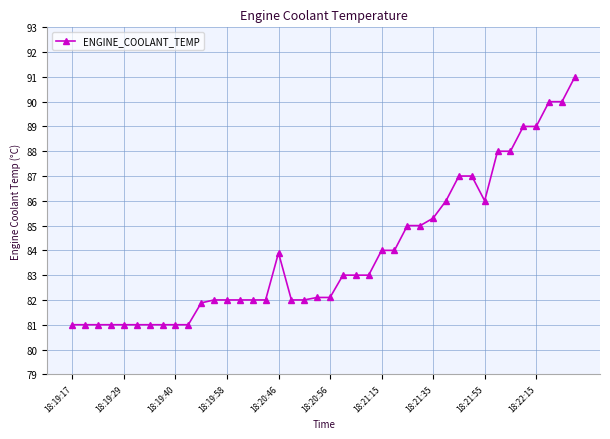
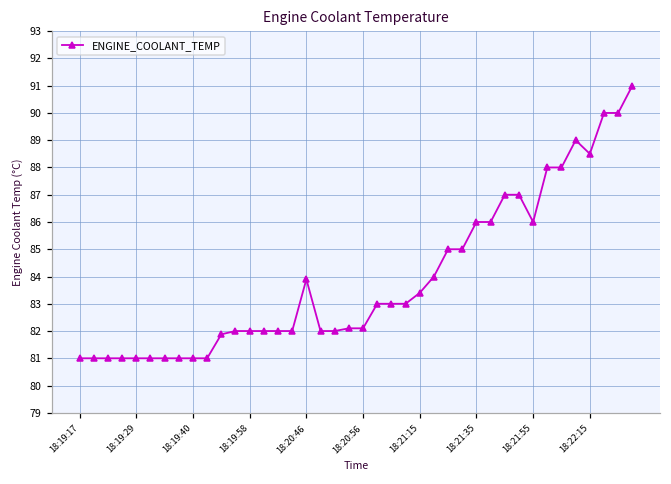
  {
    "18:19:17": 81.0,
    "18:19:29": 81.0,
    "18:19:40": 81.0,
    "18:19:58": 82.0,
    "18:20:46": 83.9,
    "18:20:56": 82.1,
-   "18:21:15": 84.0,
-   "18:21:35": 85.3,
+   "18:21:15": 83.4,
+   "18:21:35": 86.0,
    "18:21:55": 86.0,
-   "18:22:15": 89.0
+   "18:22:15": 88.5
  }
